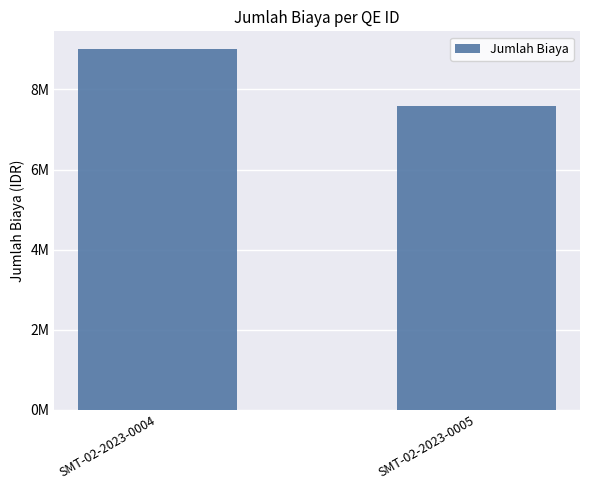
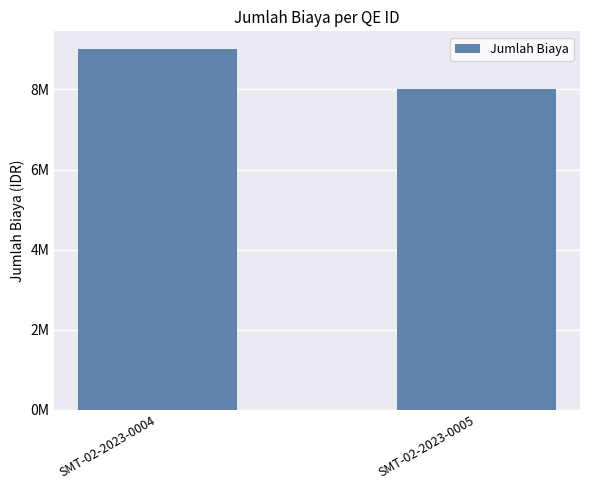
  {
    "SMT-02-2023-0004": 9000000,
-   "SMT-02-2023-0005": 7600000
+   "SMT-02-2023-0005": 8000000
  }
